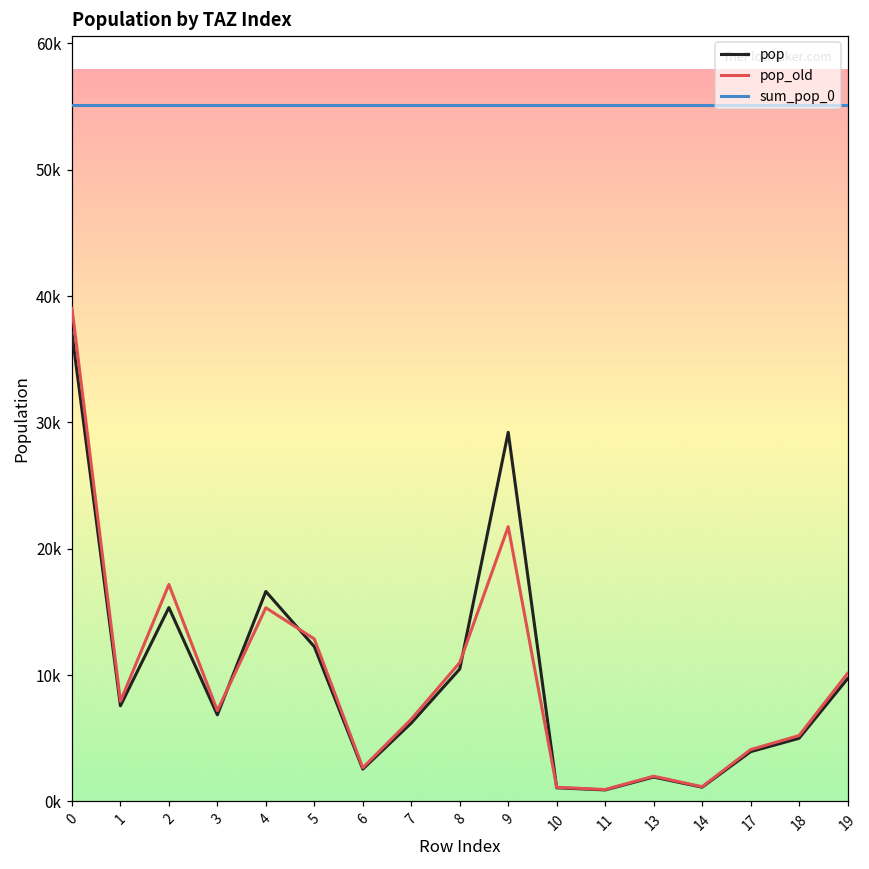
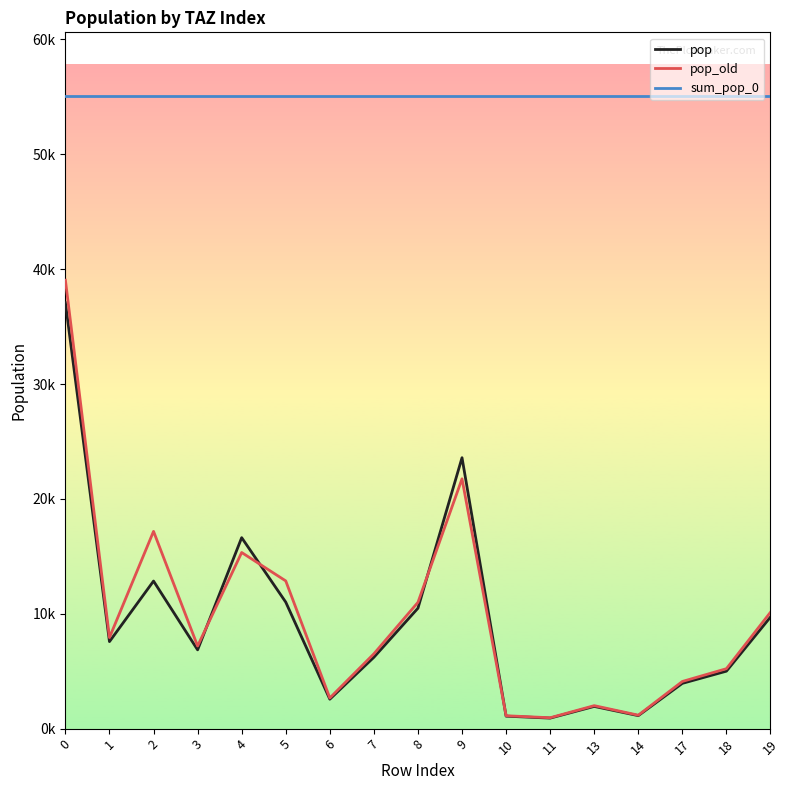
  {
    "pop": {
      "0": 37100,
      "1": 7600,
-     "2": 15300,
+     "2": 12800,
      "3": 6900,
      "4": 16600,
-     "5": 12300,
+     "5": 11000,
      "7": 6200,
      "8": 10500,
-     "9": 29200,
+     "9": 23600,
      "19": 9700
    },
    "pop_old": {
      "0": 39000,
      "1": 7900,
      "2": 17200,
      "3": 7200,
      "4": 15300,
      "5": 12900,
      "7": 6500,
      "8": 11000,
      "9": 21700,
      "19": 10100
    },
    "sum_pop_0": {
      "0": 55100,
      "1": 55100,
      "2": 55100,
      "3": 55100,
      "4": 55100,
      "5": 55100,
      "6": 55100,
      "7": 55100,
      "8": 55100,
      "9": 55100,
      "10": 55100,
      "11": 55100,
      "13": 55100,
      "14": 55100,
      "19": 55100
    }
  }
